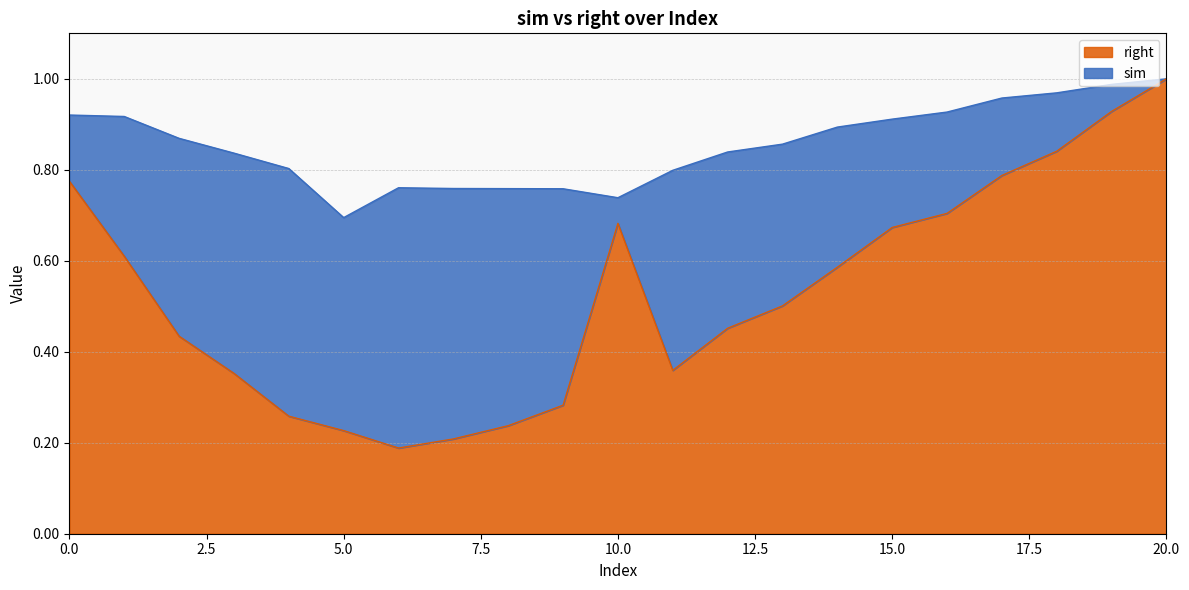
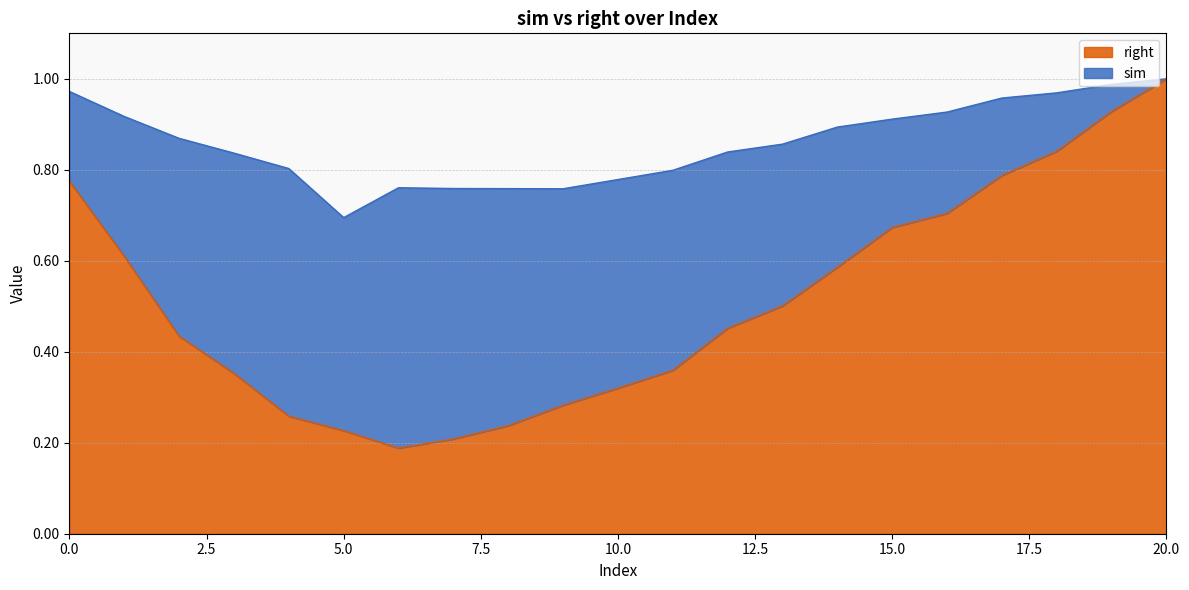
  {
    "sim": {
-     "0.0": 0.92,
+     "0.0": 0.97,
      "5.0": 0.69,
-     "10.0": 0.74,
+     "10.0": 0.78,
      "15.0": 0.91
    },
    "right": {
      "0.0": 0.77,
      "5.0": 0.23,
-     "10.0": 0.68,
+     "10.0": 0.32,
      "15.0": 0.67
    }
  }
